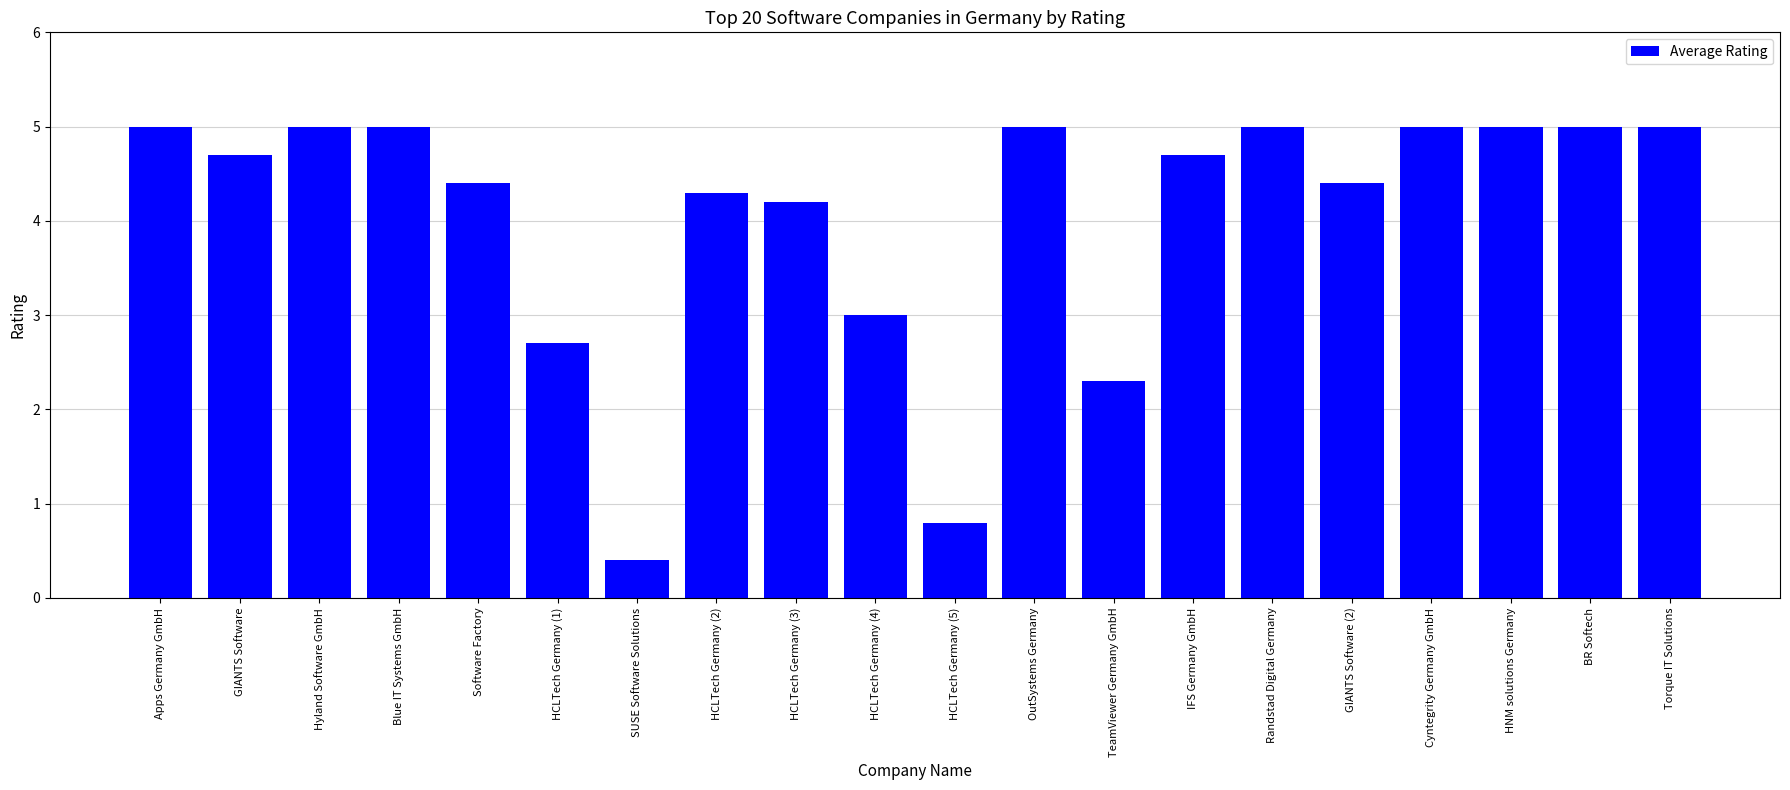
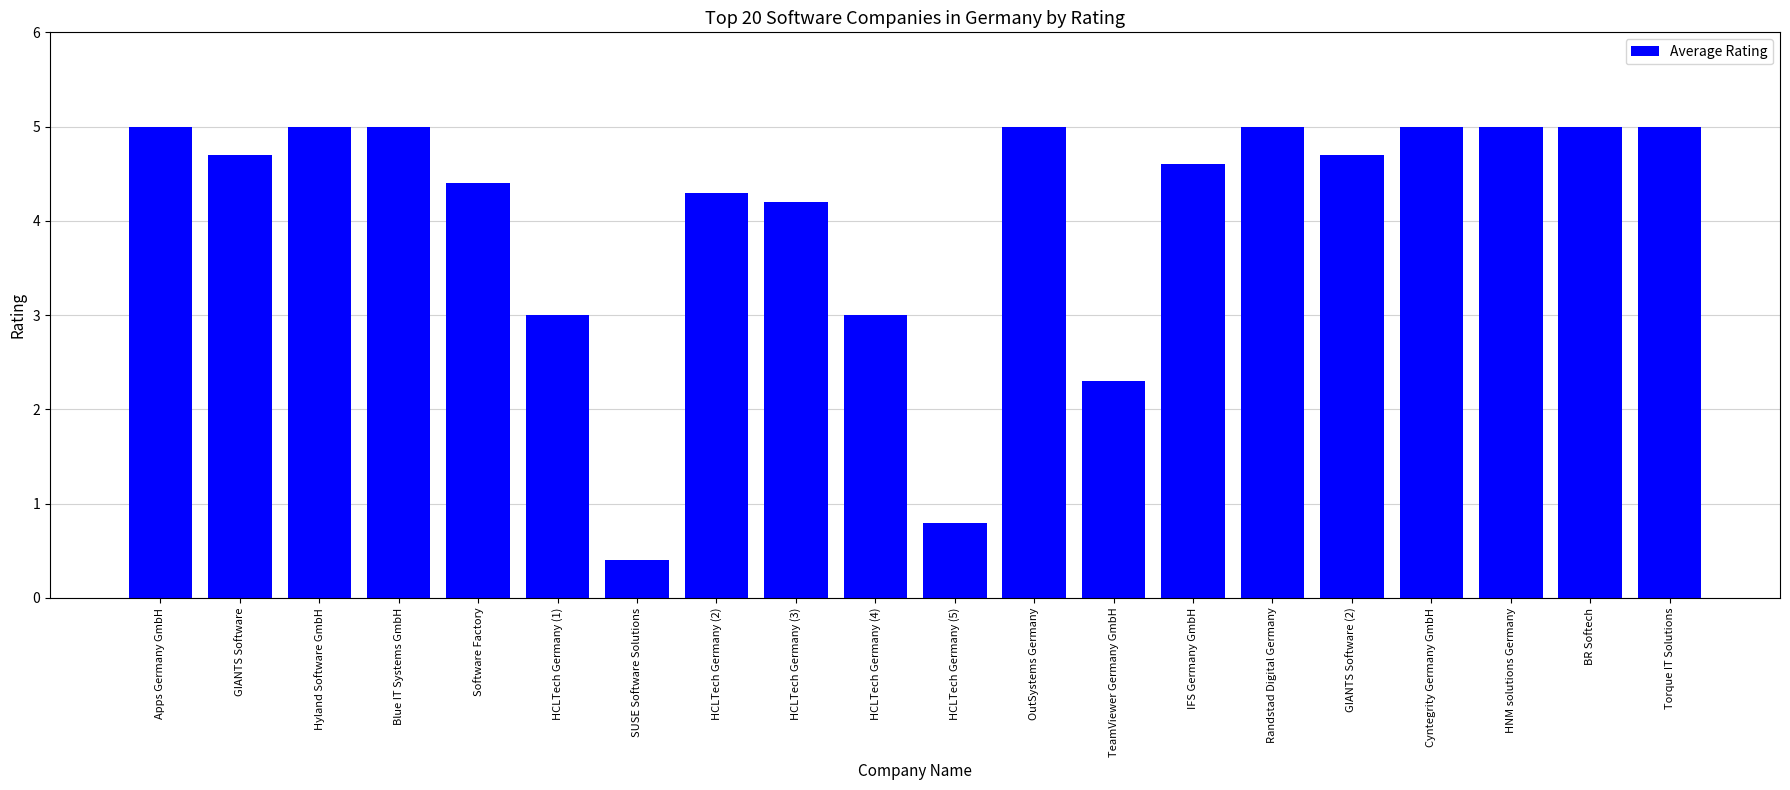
  {
    "Apps Germany GmbH": 5.0,
    "GIANTS Software": 4.7,
    "Hyland Software GmbH": 5.0,
    "Blue IT Systems GmbH": 5.0,
    "Software Factory": 4.4,
-   "HCLTech Germany (1)": 2.7,
+   "HCLTech Germany (1)": 3.0,
    "SUSE Software Solutions": 0.4,
    "HCLTech Germany (2)": 4.3,
    "HCLTech Germany (3)": 4.2,
    "HCLTech Germany (4)": 3.0,
    "HCLTech Germany (5)": 0.8,
    "OutSystems Germany": 5.0,
    "TeamViewer Germany GmbH": 2.3,
-   "IFS Germany GmbH": 4.7,
+   "IFS Germany GmbH": 4.6,
    "Randstad Digital Germany": 5.0,
-   "GIANTS Software (2)": 4.4,
+   "GIANTS Software (2)": 4.7,
    "Cyntegrity Germany GmbH": 5.0,
    "HNM solutions Germany": 5.0,
    "BR Softech": 5.0,
    "Torque IT Solutions": 5.0
  }
